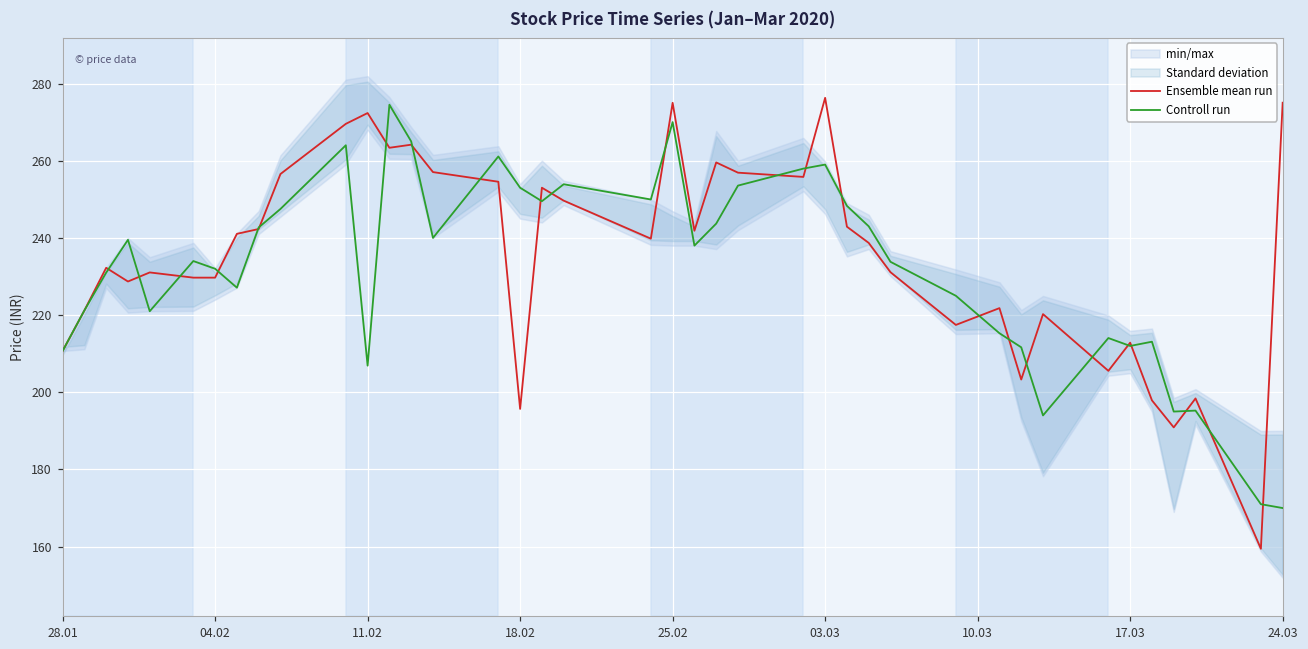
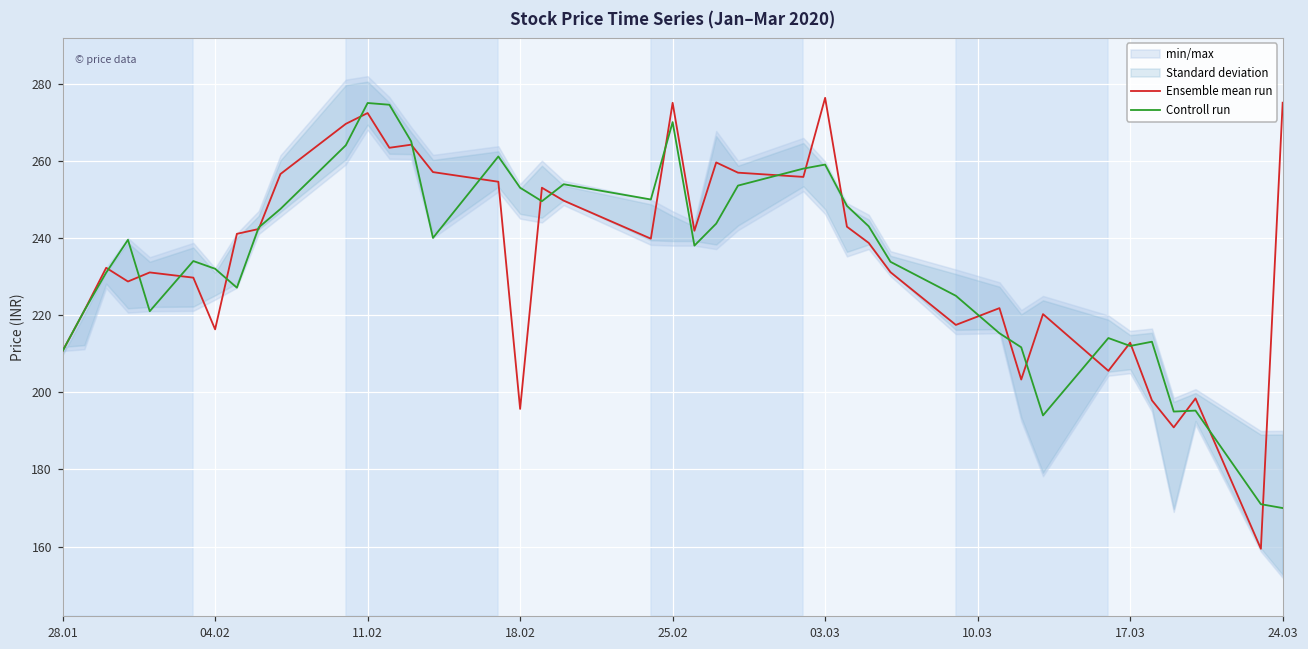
  {
    "Ensemble mean run": {
-     "04.02": 230,
+     "04.02": 216,
      "11.02": 272,
      "18.02": 196,
      "25.02": 275,
      "03.03": 276,
      "17.03": 213,
      "24.03": 275
    },
    "Controll run": {
-     "11.02": 207,
+     "11.02": 275,
      "25.02": 270,
      "17.03": 212,
      "24.03": 170
    }
  }
